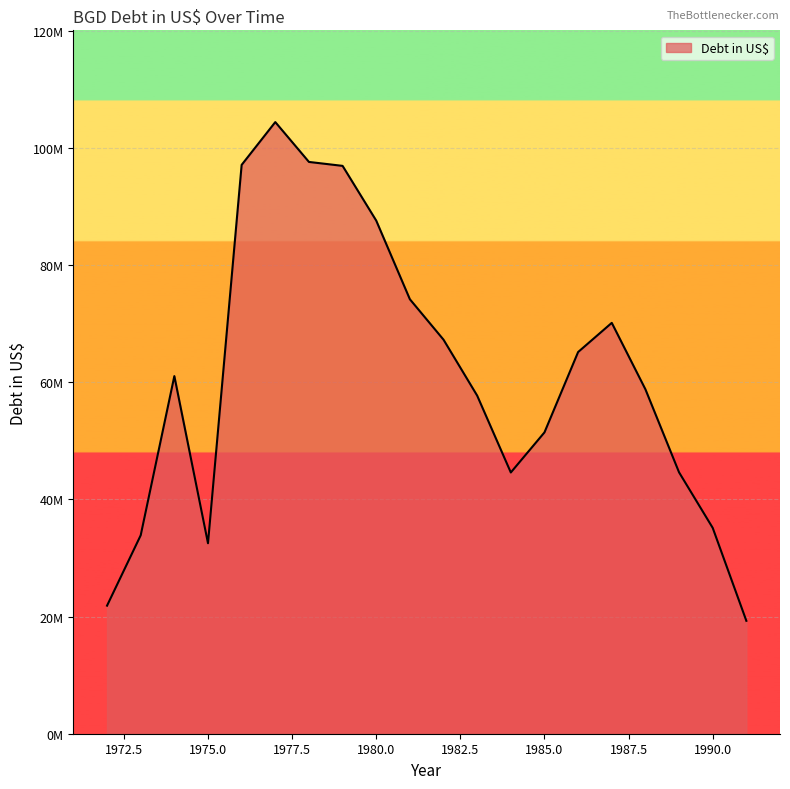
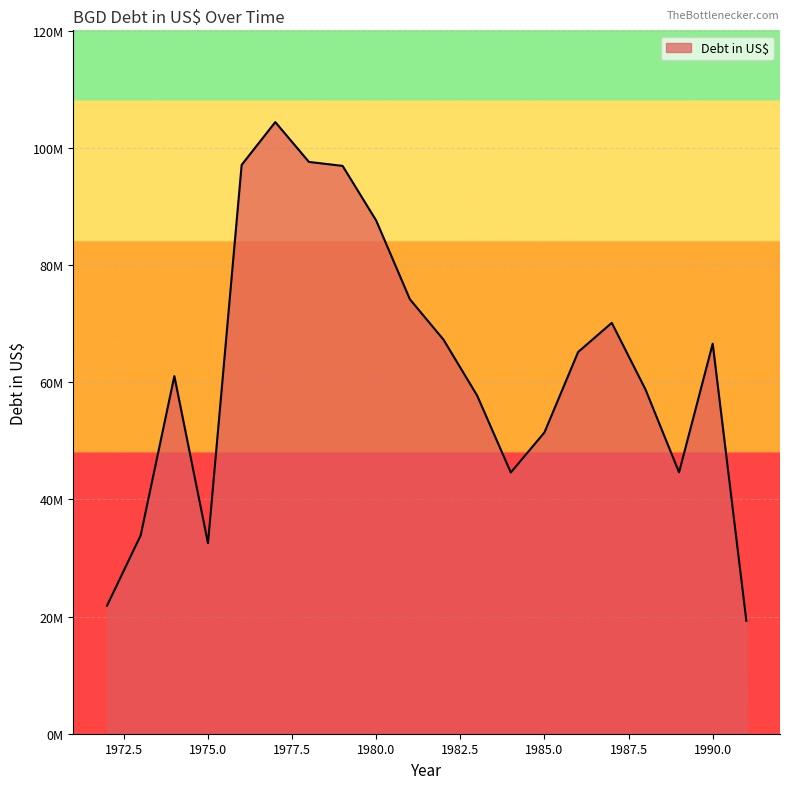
  {
    "1975.0": 33000000,
    "1980.0": 88000000,
    "1985.0": 51000000,
-   "1990.0": 35000000
+   "1990.0": 67000000
  }
